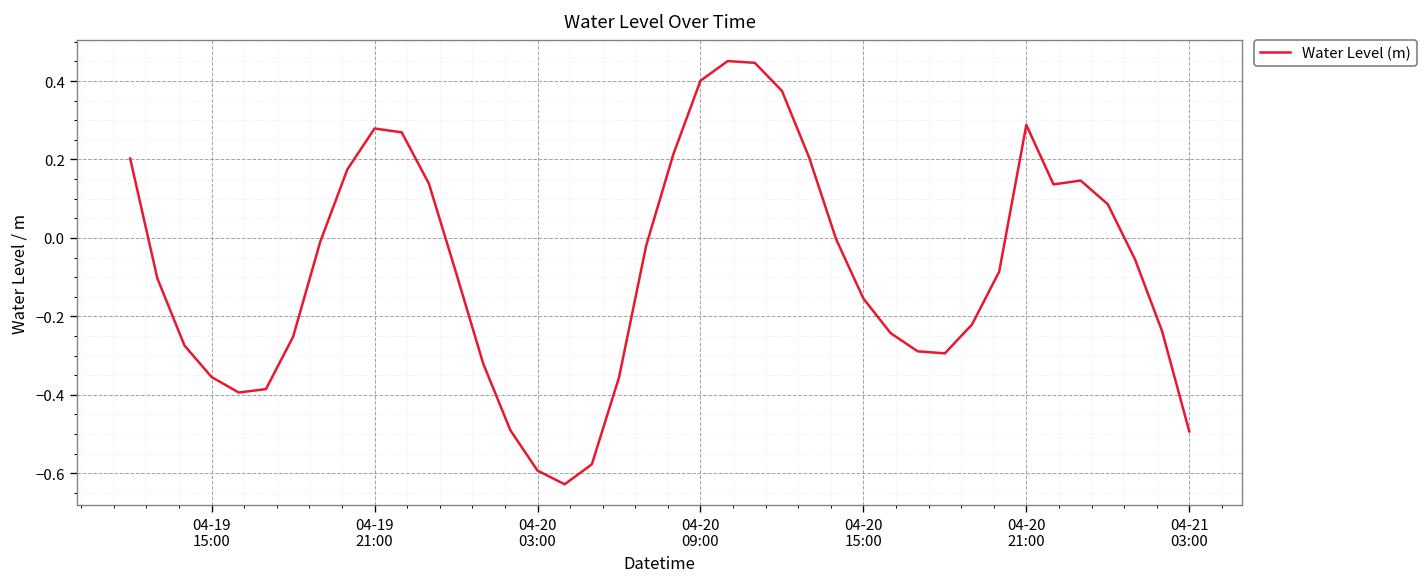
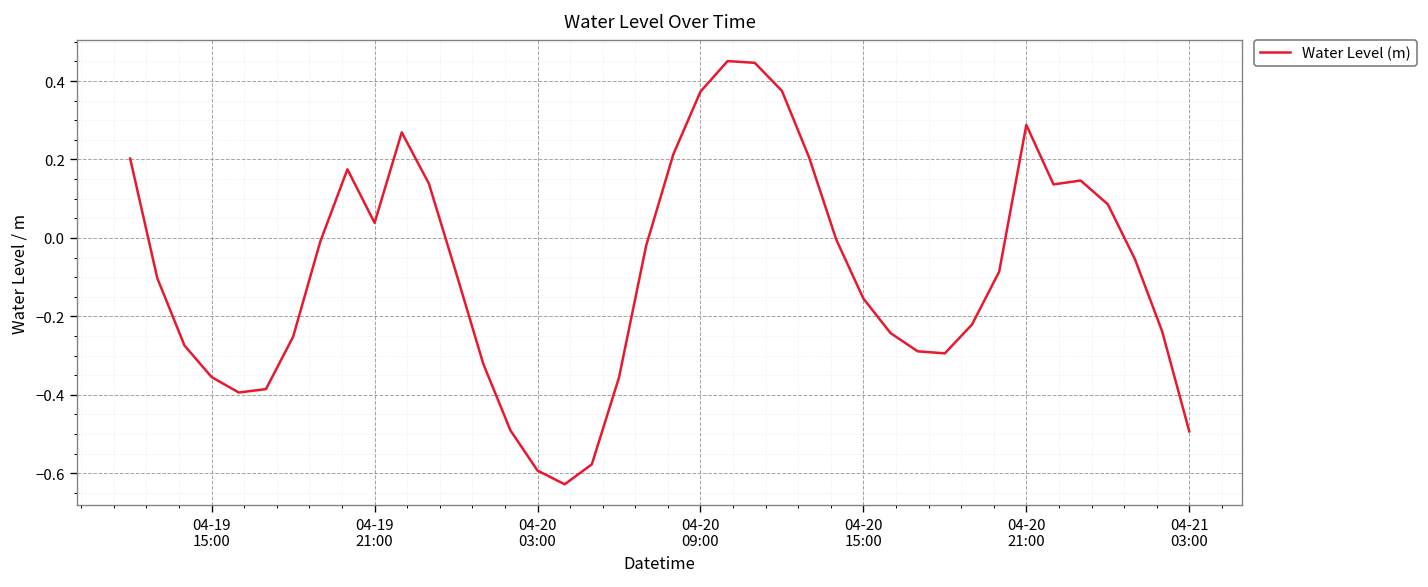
  {
    "04-19 15:00": -0.35,
-   "04-19 21:00": 0.28,
+   "04-19 21:00": 0.04,
    "04-20 03:00": -0.59,
-   "04-20 09:00": 0.40,
+   "04-20 09:00": 0.37,
    "04-20 15:00": -0.15,
    "04-20 21:00": 0.29,
    "04-21 03:00": -0.49
  }
